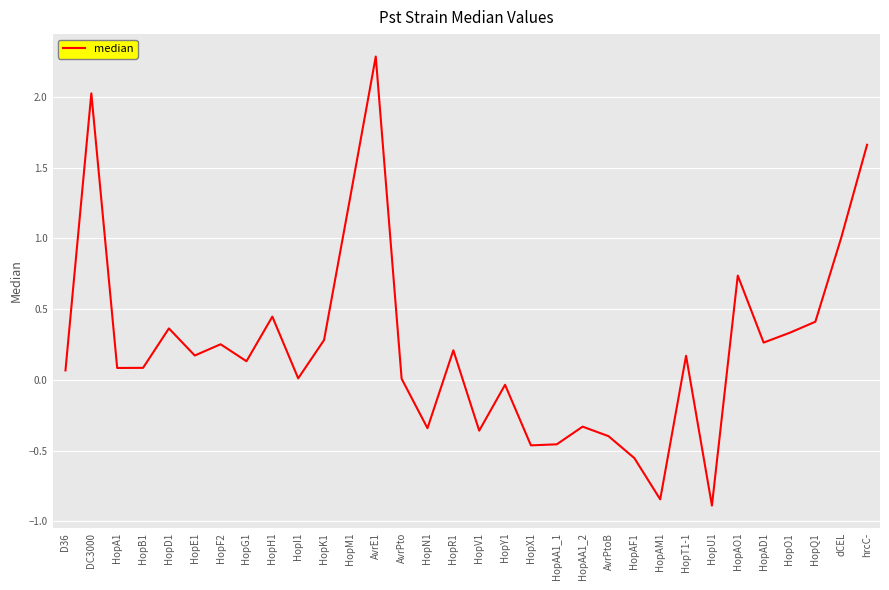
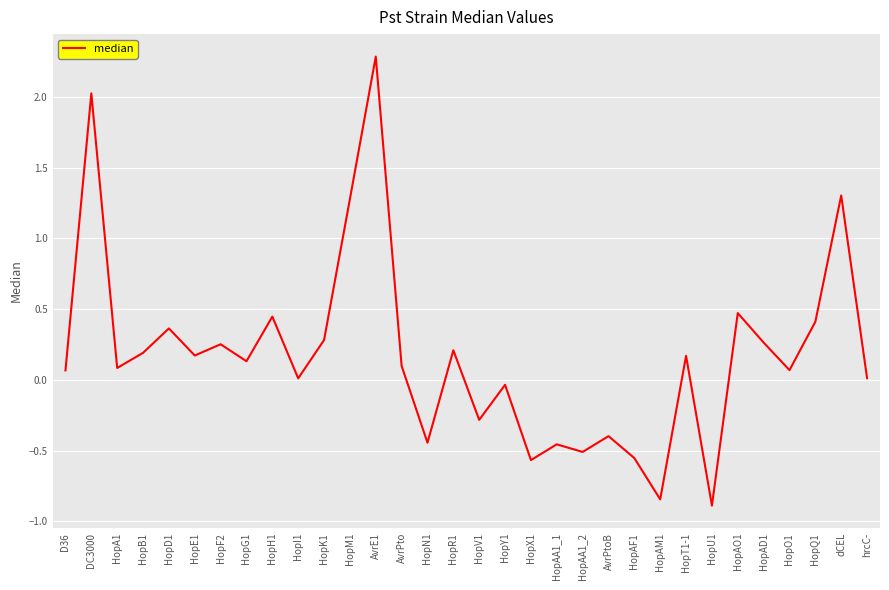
  {
    "D36": 0.07,
    "DC3000": 2.03,
    "HopA1": 0.08,
-   "HopB1": 0.09,
+   "HopB1": 0.19,
    "HopD1": 0.36,
    "HopE1": 0.17,
    "HopF2": 0.25,
    "HopG1": 0.13,
    "HopH1": 0.45,
    "HopI1": 0.01,
    "HopK1": 0.28,
    "HopM1": 1.28,
    "AvrE1": 2.29,
-   "AvrPto": 0.01,
-   "HopN1": -0.34,
+   "AvrPto": 0.10,
+   "HopN1": -0.44,
    "HopR1": 0.21,
-   "HopV1": -0.36,
+   "HopV1": -0.28,
    "HopY1": -0.03,
-   "HopX1": -0.46,
+   "HopX1": -0.57,
    "HopAA1_1": -0.46,
-   "HopAA1_2": -0.33,
+   "HopAA1_2": -0.51,
    "AvrPtoB": -0.40,
    "HopAF1": -0.55,
    "HopAM1": -0.84,
    "HopT1-1": 0.17,
    "HopU1": -0.89,
-   "HopAO1": 0.74,
+   "HopAO1": 0.47,
    "HopAD1": 0.26,
-   "HopO1": 0.33,
+   "HopO1": 0.07,
    "HopQ1": 0.41,
-   "dCEL": 1.00,
-   "hrcC-": 1.66
+   "dCEL": 1.30,
+   "hrcC-": 0.01
  }
